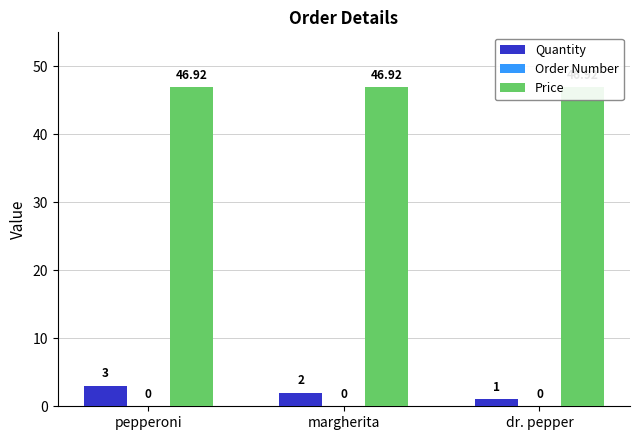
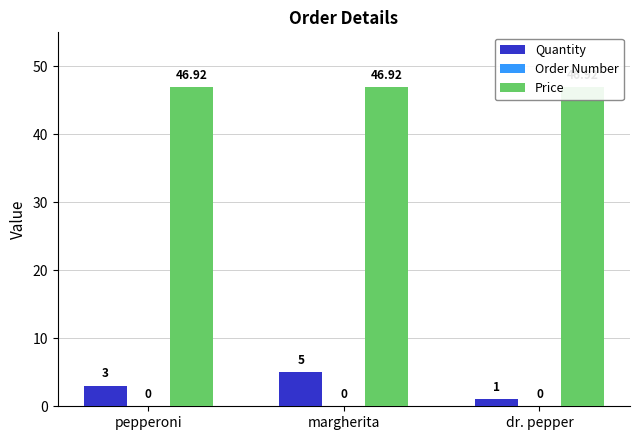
  {
    "Quantity": {
      "pepperoni": 3,
-     "margherita": 2,
+     "margherita": 5,
      "dr. pepper": 1
    },
    "Order Number": {
      "pepperoni": 0,
      "margherita": 0,
      "dr. pepper": 0
    },
    "Price": {
      "pepperoni": 46.92,
      "margherita": 46.92
    }
  }
